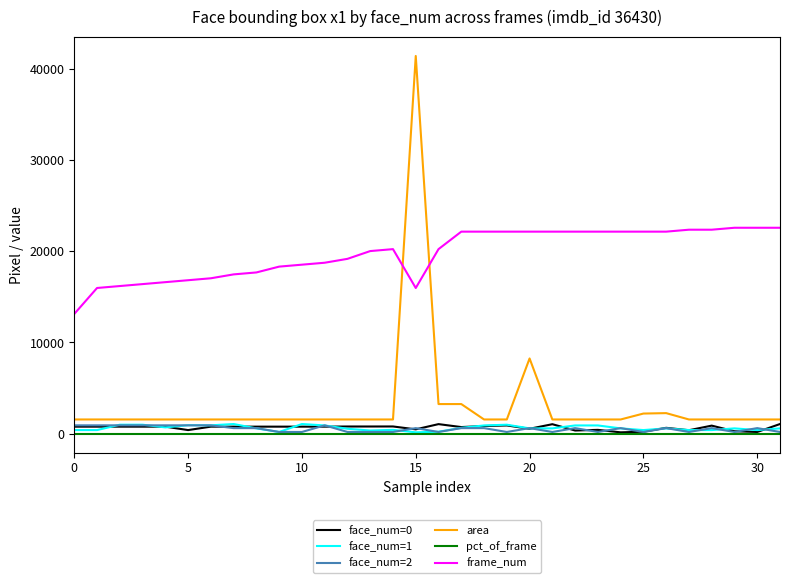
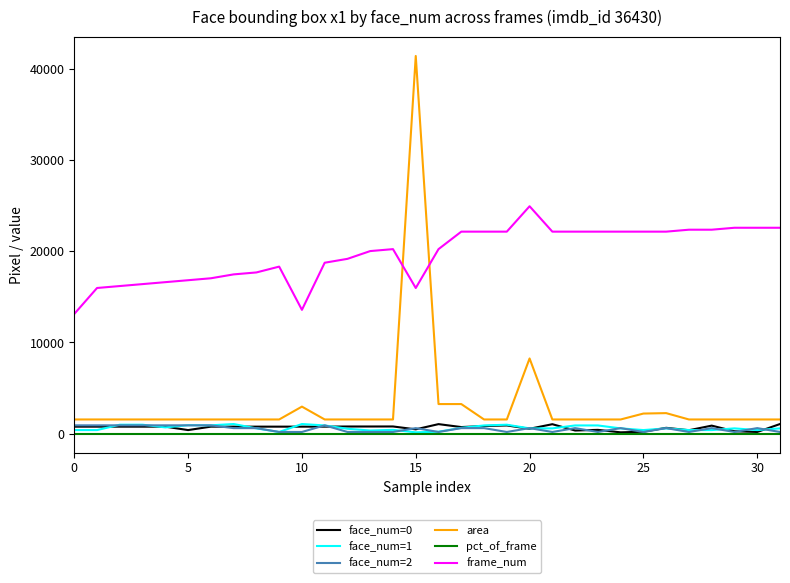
  {
    "face_num=0": {
      "5": 0,
      "10": 1000
    },
    "face_num=1": {
      "0": 0,
      "10": 1000
    },
    "area": {
      "0": 2000,
      "5": 2000,
-     "10": 2000,
+     "10": 3000,
      "15": 41000,
      "20": 8000,
      "25": 2000,
      "30": 2000
    },
    "pct_of_frame": {
      "0": 0,
      "5": 0,
      "20": 0
    },
    "frame_num": {
      "0": 13000,
      "5": 17000,
-     "10": 19000,
+     "10": 14000,
      "15": 16000,
-     "20": 22000,
+     "20": 25000,
      "25": 22000,
      "30": 23000
    }
  }
